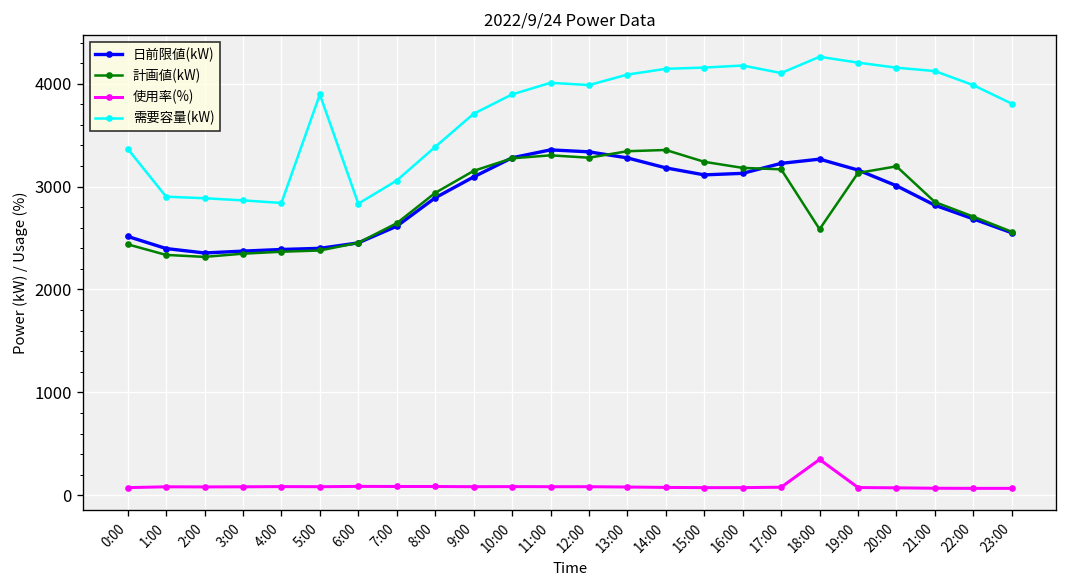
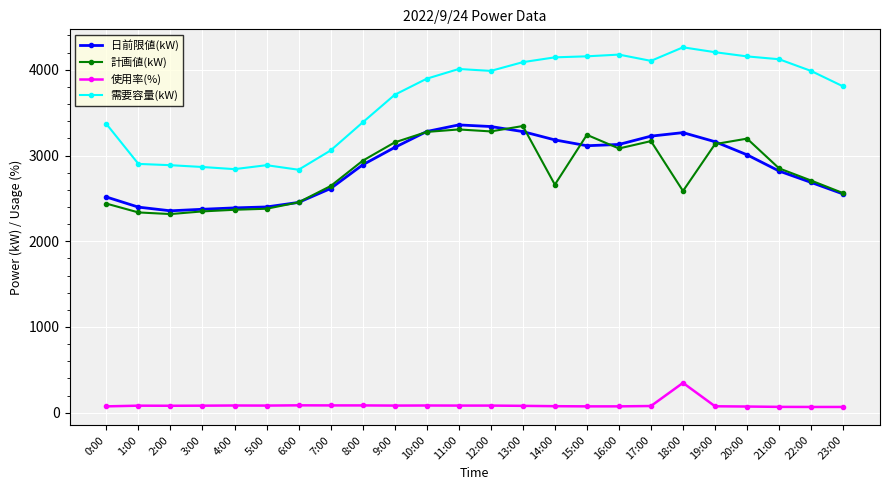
  {
    "日前限値(kW)": {
      "0:00": 2500,
      "1:00": 2400,
      "2:00": 2400,
      "8:00": 2900,
      "9:00": 3100,
      "11:00": 3400,
      "12:00": 3300,
      "13:00": 3300,
      "14:00": 3200,
      "15:00": 3100,
      "16:00": 3100,
      "17:00": 3200,
      "18:00": 3300,
      "20:00": 3000,
      "21:00": 2800
    },
    "計画値(kW)": {
      "0:00": 2400,
      "1:00": 2300,
      "2:00": 2300,
      "8:00": 2900,
      "9:00": 3200,
      "11:00": 3300,
      "12:00": 3300,
      "13:00": 3300,
-     "14:00": 3400,
+     "14:00": 2700,
      "15:00": 3200,
-     "16:00": 3200,
+     "16:00": 3100,
      "17:00": 3200,
      "18:00": 2600,
      "20:00": 3200,
      "21:00": 2900
    },
    "使用率(%)": {
      "0:00": 100,
      "1:00": 100,
      "2:00": 100,
      "3:00": 100,
      "4:00": 100,
      "5:00": 100,
      "6:00": 100,
      "7:00": 100,
      "8:00": 100,
      "9:00": 100,
      "10:00": 100,
      "11:00": 100,
      "12:00": 100,
      "13:00": 100,
      "14:00": 100,
      "15:00": 100,
      "16:00": 100,
      "17:00": 100,
      "18:00": 300,
      "19:00": 100,
      "20:00": 100,
      "21:00": 100,
      "22:00": 100,
      "23:00": 100
    },
    "需要容量(kW)": {
      "0:00": 3400,
      "1:00": 2900,
      "2:00": 2900,
      "3:00": 2900,
      "4:00": 2800,
-     "5:00": 3900,
+     "5:00": 2900,
      "6:00": 2800,
      "7:00": 3100,
      "8:00": 3400,
      "9:00": 3700,
      "10:00": 3900,
      "11:00": 4000,
      "12:00": 4000,
      "13:00": 4100,
      "14:00": 4100,
      "15:00": 4200,
      "16:00": 4200,
      "17:00": 4100,
      "18:00": 4300,
      "19:00": 4200,
      "20:00": 4200,
      "21:00": 4100,
      "22:00": 4000,
      "23:00": 3800
    }
  }
